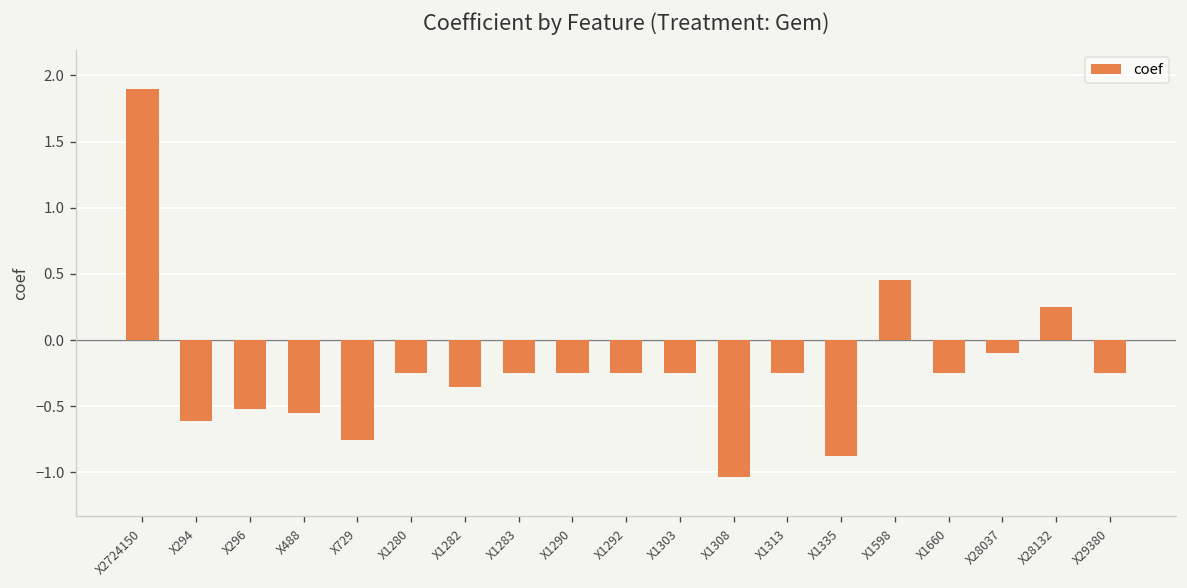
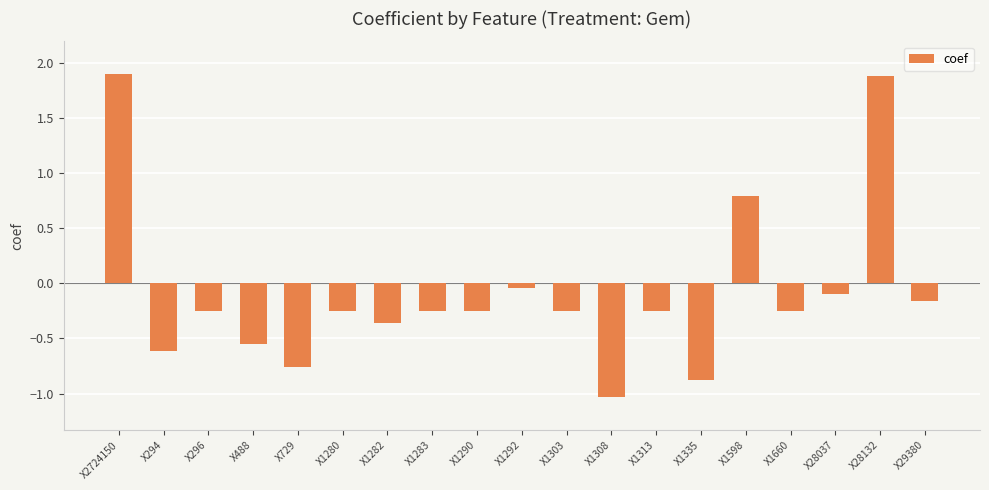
  {
    "X2724150": 1.89,
    "X294": -0.61,
-   "X296": -0.52,
+   "X296": -0.25,
    "X488": -0.55,
    "X729": -0.76,
    "X1280": -0.25,
    "X1282": -0.36,
    "X1283": -0.25,
    "X1290": -0.25,
-   "X1292": -0.25,
+   "X1292": -0.04,
    "X1303": -0.25,
    "X1308": -1.03,
    "X1313": -0.25,
    "X1335": -0.88,
-   "X1598": 0.46,
+   "X1598": 0.79,
    "X1660": -0.25,
    "X28037": -0.10,
-   "X28132": 0.25,
-   "X29380": -0.25
+   "X28132": 1.88,
+   "X29380": -0.16
  }
